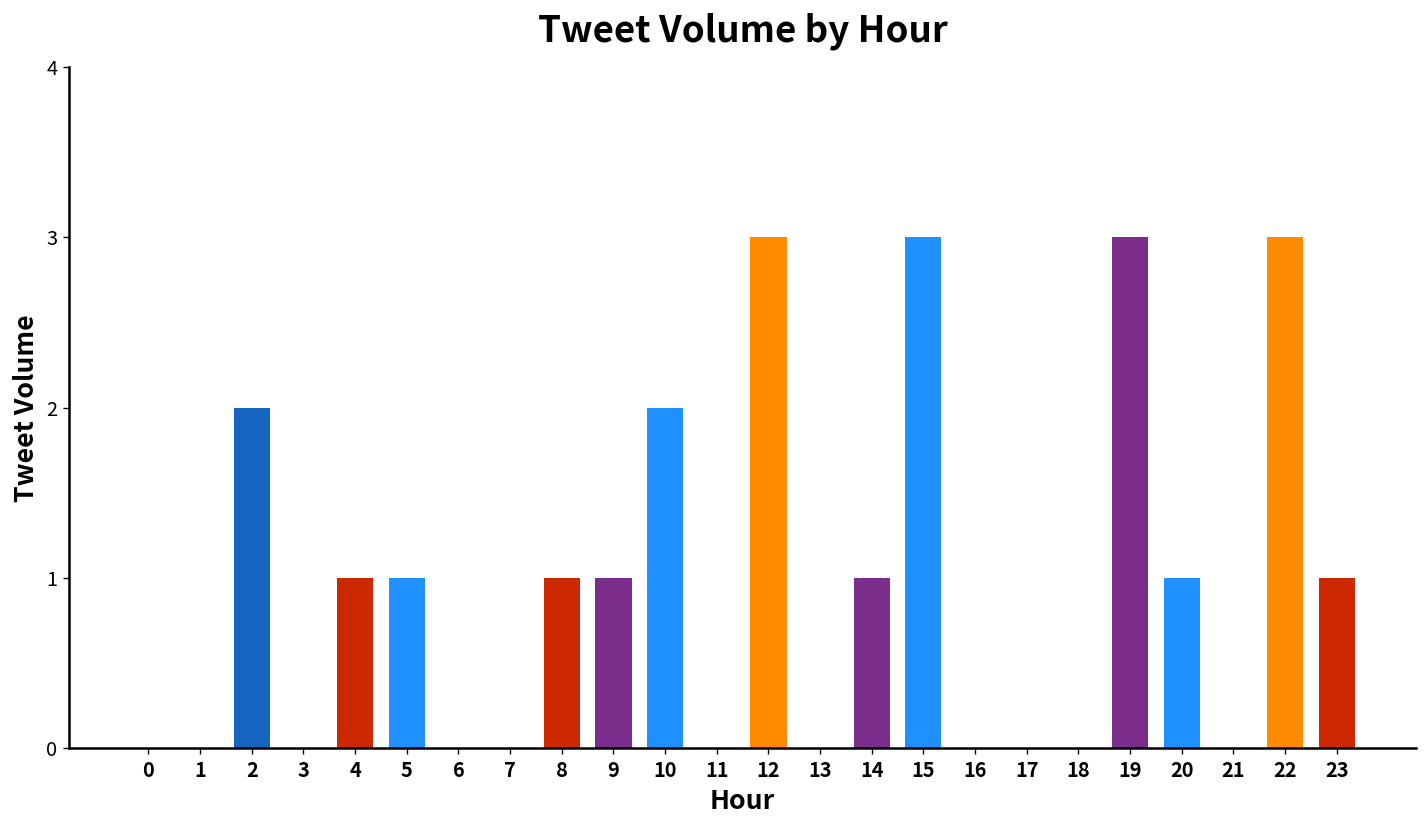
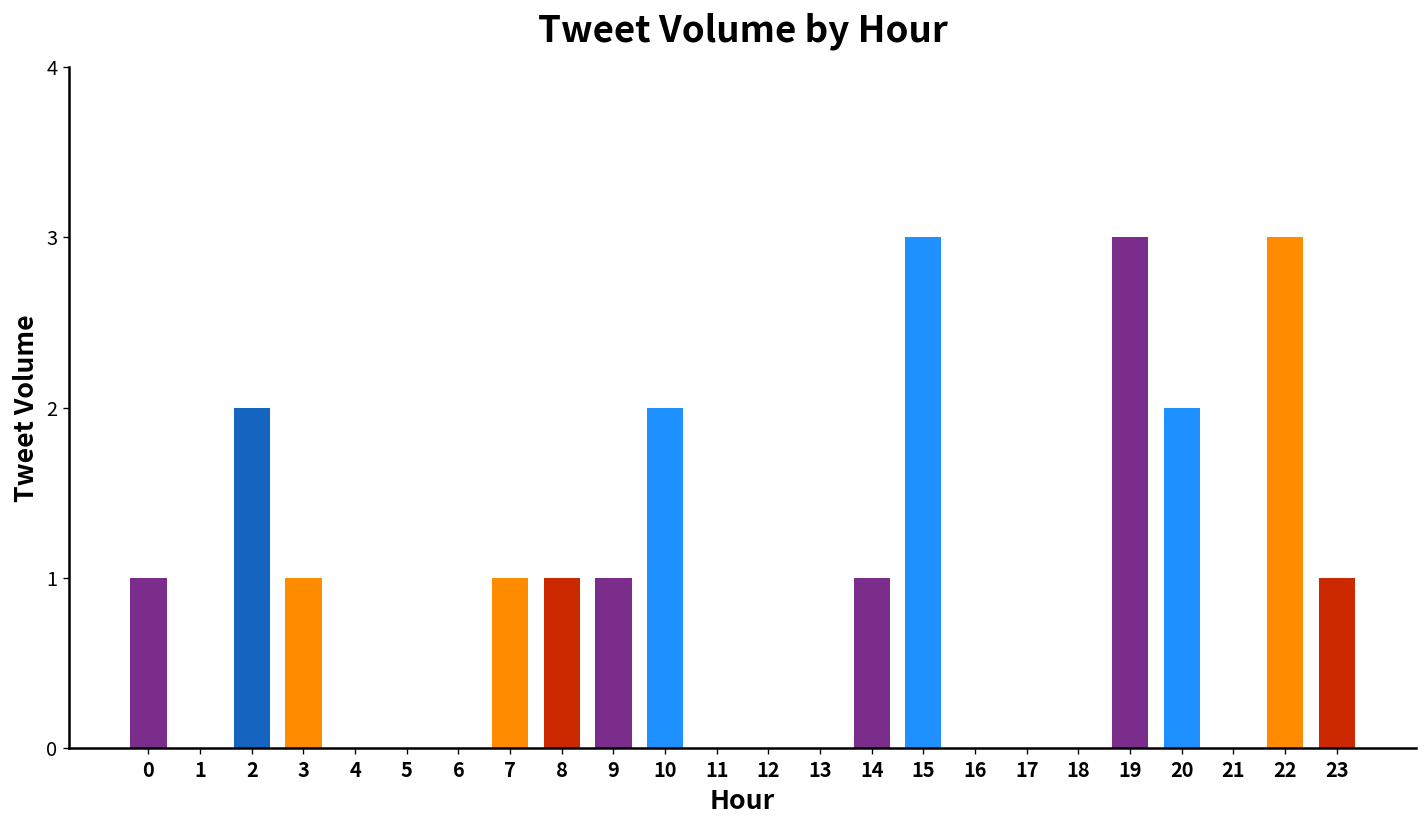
  {
-   "0": 0,
+   "0": 1,
    "1": 0,
    "2": 2,
-   "3": 0,
-   "4": 1,
-   "5": 1,
+   "3": 1,
+   "4": 0,
+   "5": 0,
    "6": 0,
-   "7": 0,
+   "7": 1,
    "8": 1,
    "9": 1,
    "10": 2,
    "11": 0,
-   "12": 3,
+   "12": 0,
    "13": 0,
    "14": 1,
    "15": 3,
    "16": 0,
    "17": 0,
    "18": 0,
    "19": 3,
-   "20": 1,
+   "20": 2,
    "21": 0,
    "22": 3,
    "23": 1
  }
